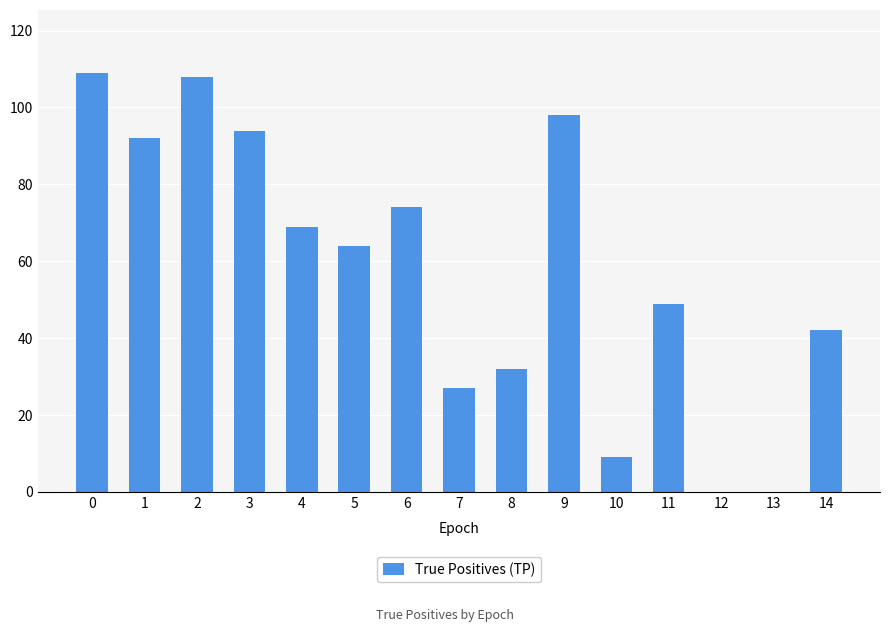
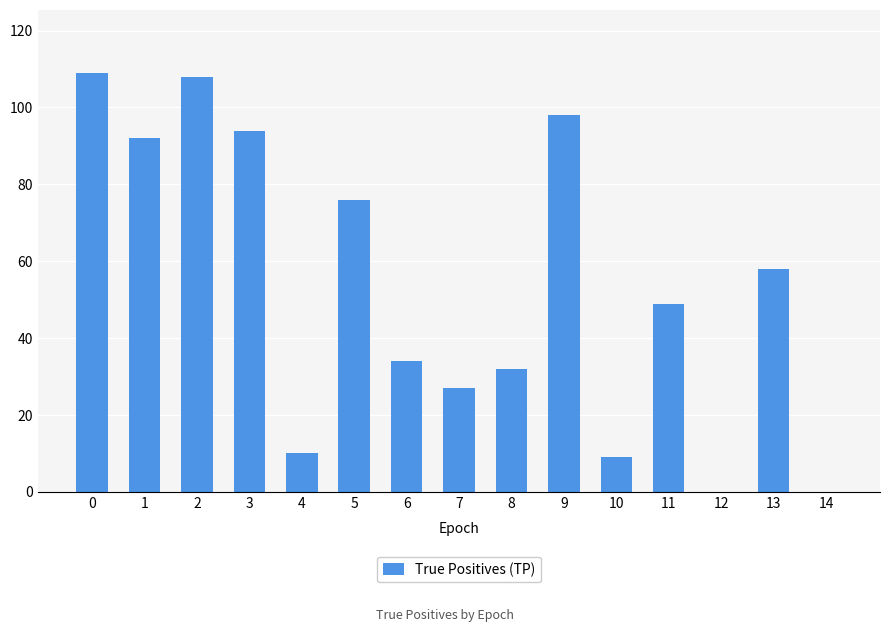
  {
    "0": 109,
    "1": 92,
    "2": 108,
    "3": 94,
-   "4": 69,
-   "5": 64,
-   "6": 74,
+   "4": 10,
+   "5": 76,
+   "6": 34,
    "7": 27,
    "8": 32,
    "9": 98,
    "10": 9,
    "11": 49,
    "12": 0,
-   "13": 0,
-   "14": 42
+   "13": 58,
+   "14": 0
  }
